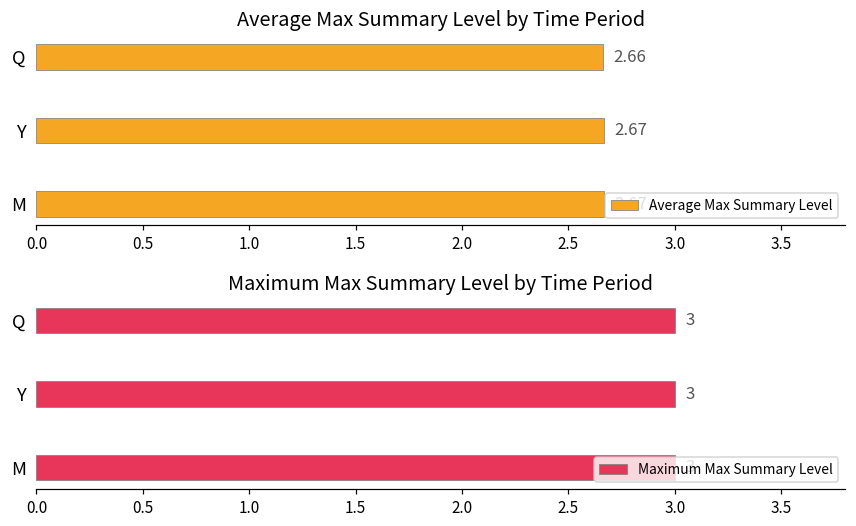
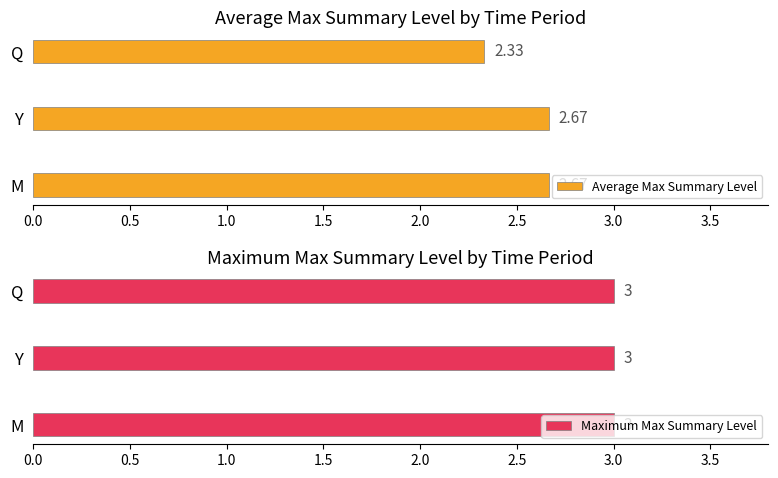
  {
    "Average Max Summary Level by Time Period": {
-     "Q": 2.66,
+     "Q": 2.33,
      "Y": 2.67
    },
    "Maximum Max Summary Level by Time Period": {
      "Q": 3,
      "Y": 3
    }
  }
